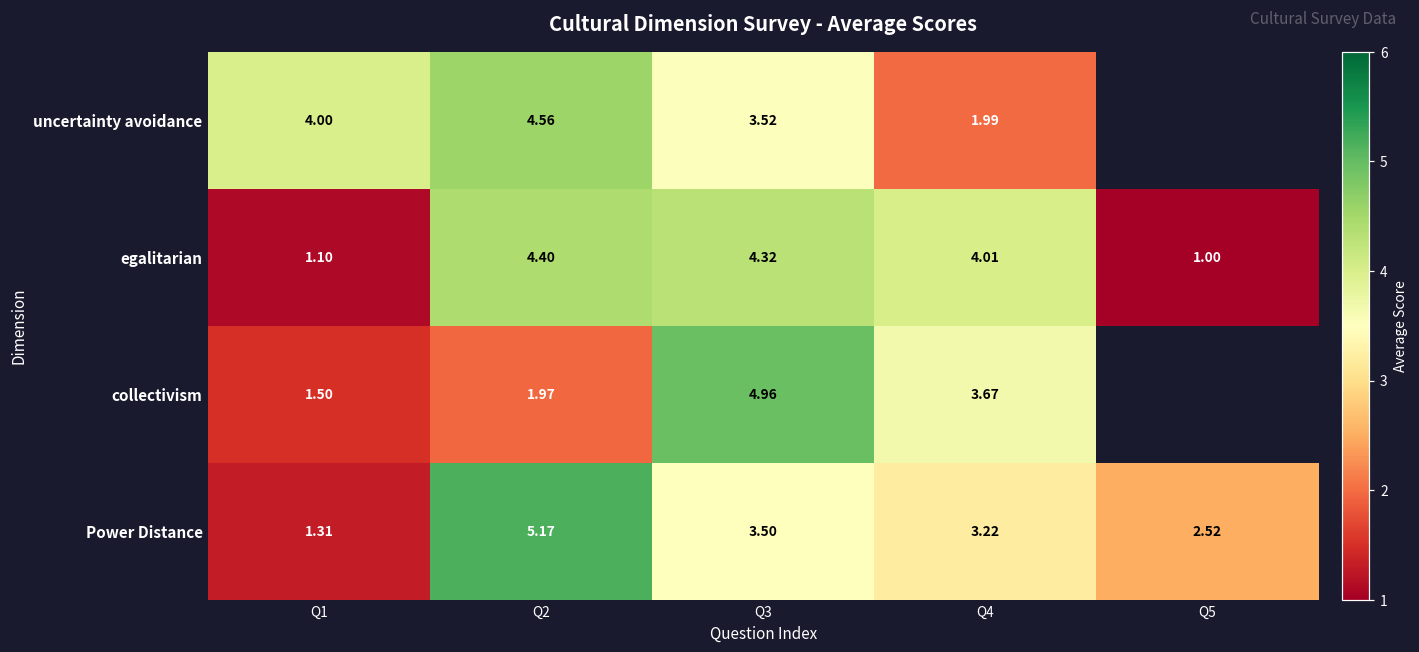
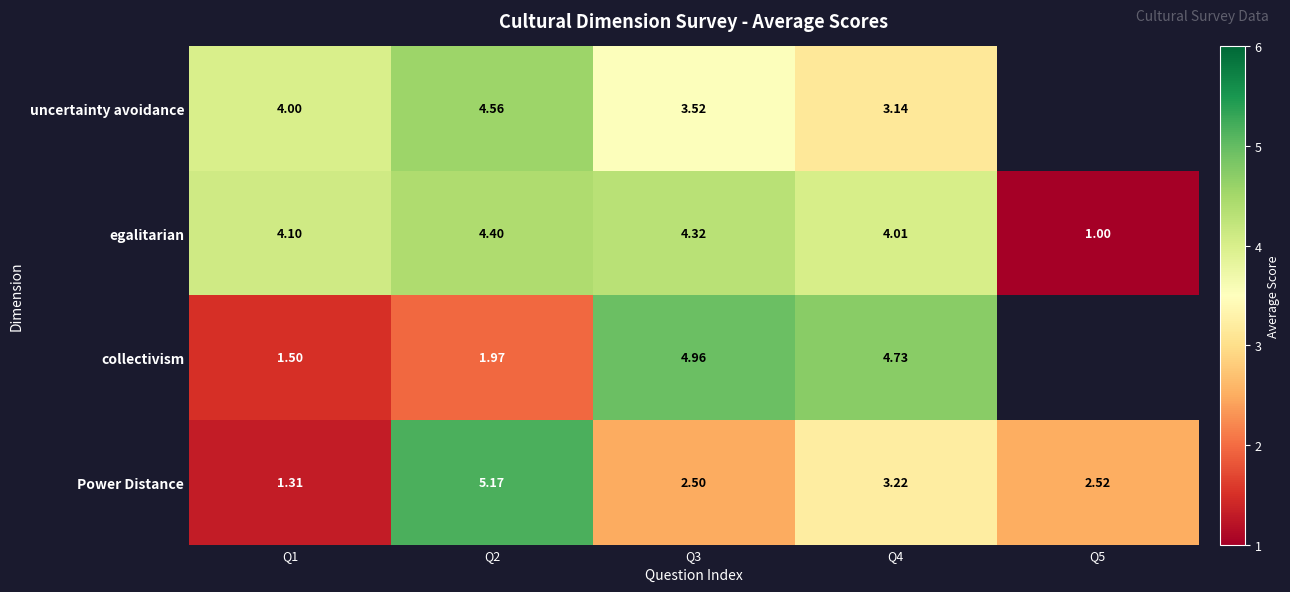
  {
    "uncertainty avoidance": {
      "Q1": 4.00,
      "Q2": 4.56,
      "Q3": 3.52,
-     "Q4": 1.99
+     "Q4": 3.14
    },
    "egalitarian": {
-     "Q1": 1.10,
+     "Q1": 4.10,
      "Q2": 4.40,
      "Q3": 4.32,
      "Q4": 4.01,
      "Q5": 1.00
    },
    "collectivism": {
      "Q1": 1.50,
      "Q2": 1.97,
      "Q3": 4.96,
-     "Q4": 3.67
+     "Q4": 4.73
    },
    "Power Distance": {
      "Q1": 1.31,
      "Q2": 5.17,
-     "Q3": 3.50,
+     "Q3": 2.50,
      "Q4": 3.22,
      "Q5": 2.52
    }
  }
